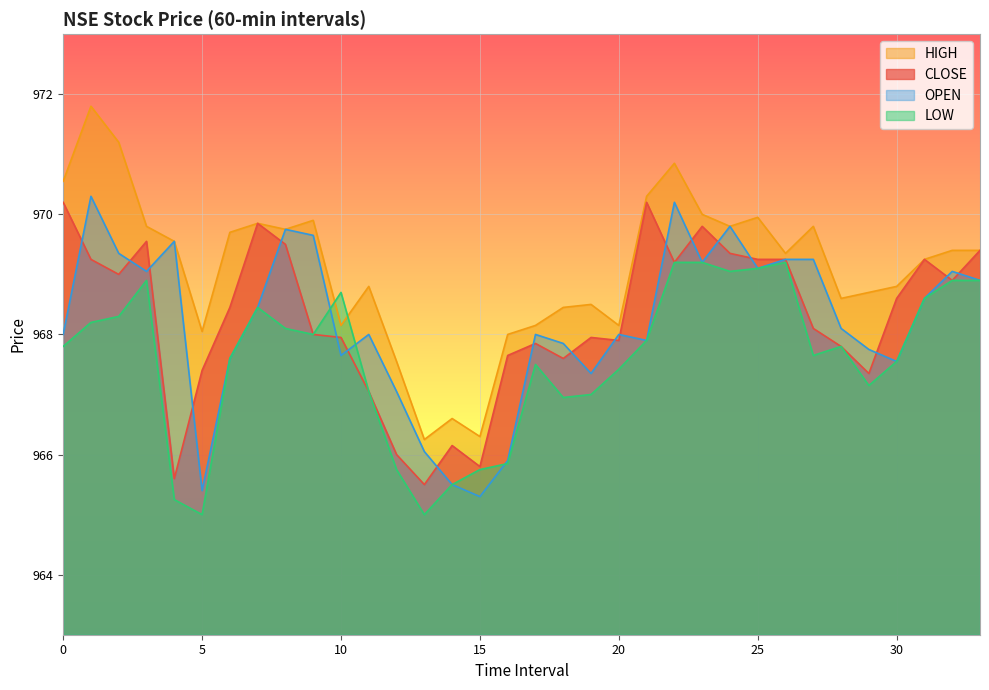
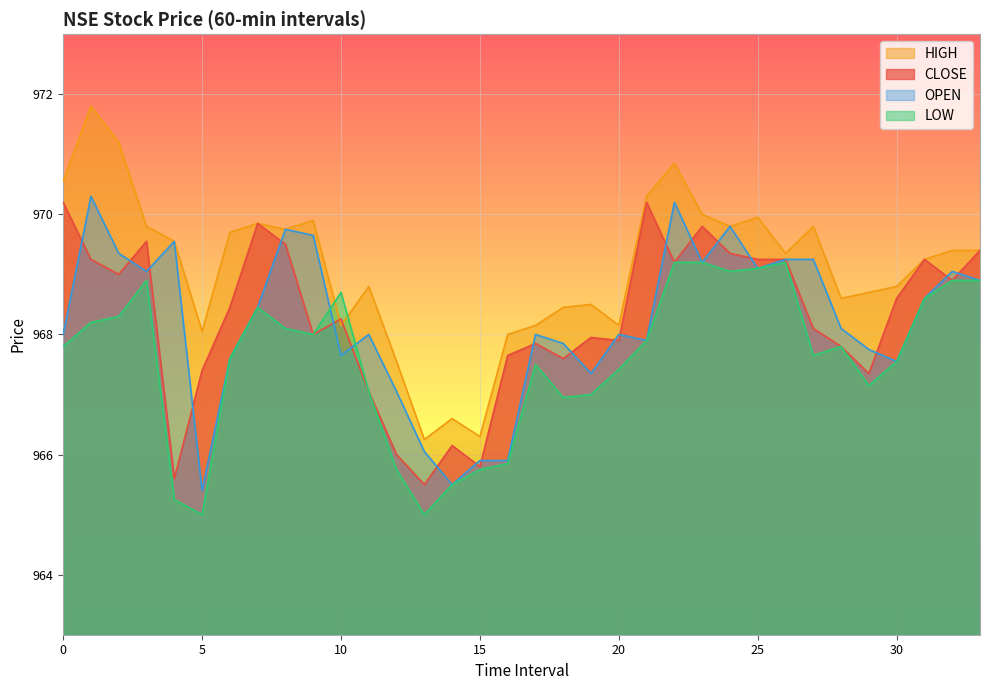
  {
    "HIGH": {
      "0": 970.6,
      "5": 968.1,
      "10": 968.2,
      "15": 966.3,
      "20": 968.2,
      "25": 970.0,
      "30": 968.8
    },
    "CLOSE": {
      "0": 970.2,
      "5": 967.4,
-     "10": 968.0,
+     "10": 968.3,
      "15": 965.8,
      "20": 967.9,
      "25": 969.3,
      "30": 968.6
    },
    "OPEN": {
      "0": 968.0,
      "5": 965.4,
      "10": 967.7,
-     "15": 965.3,
+     "15": 965.9,
      "20": 968.0
    },
    "LOW": {
      "0": 967.8,
      "5": 965.0,
      "10": 968.7,
      "15": 965.8,
      "20": 967.4
    }
  }
